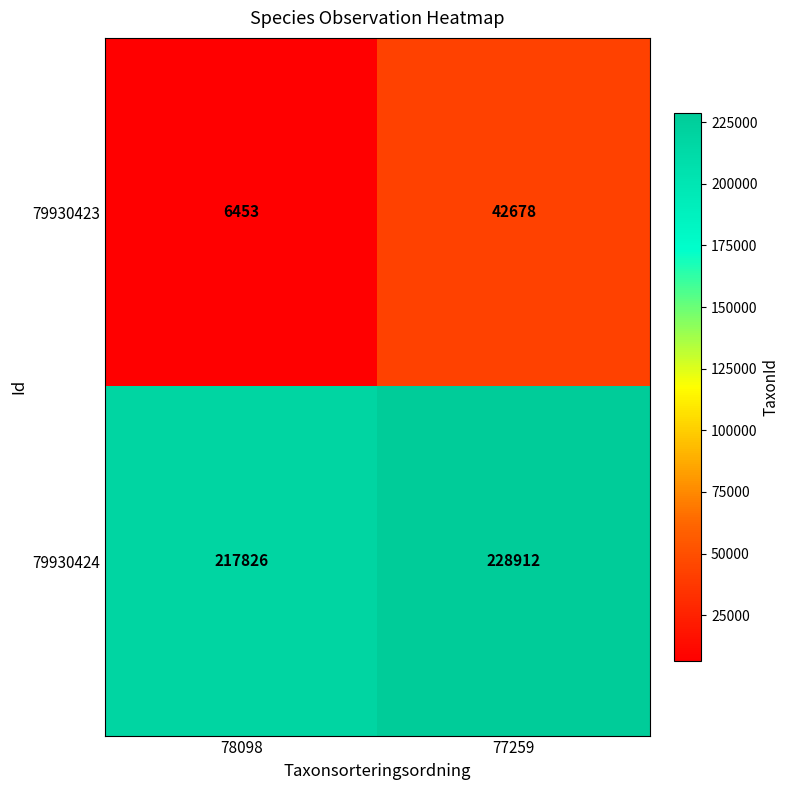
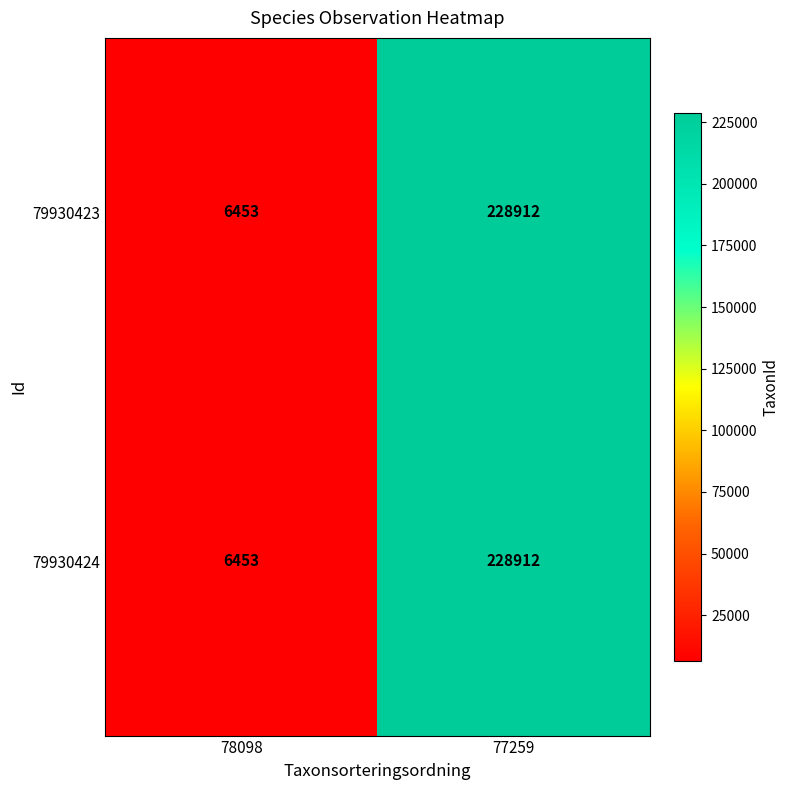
  {
    "79930423": {
      "78098": 6453,
-     "77259": 42678
+     "77259": 228912
    },
    "79930424": {
-     "78098": 217826,
+     "78098": 6453,
      "77259": 228912
    }
  }
